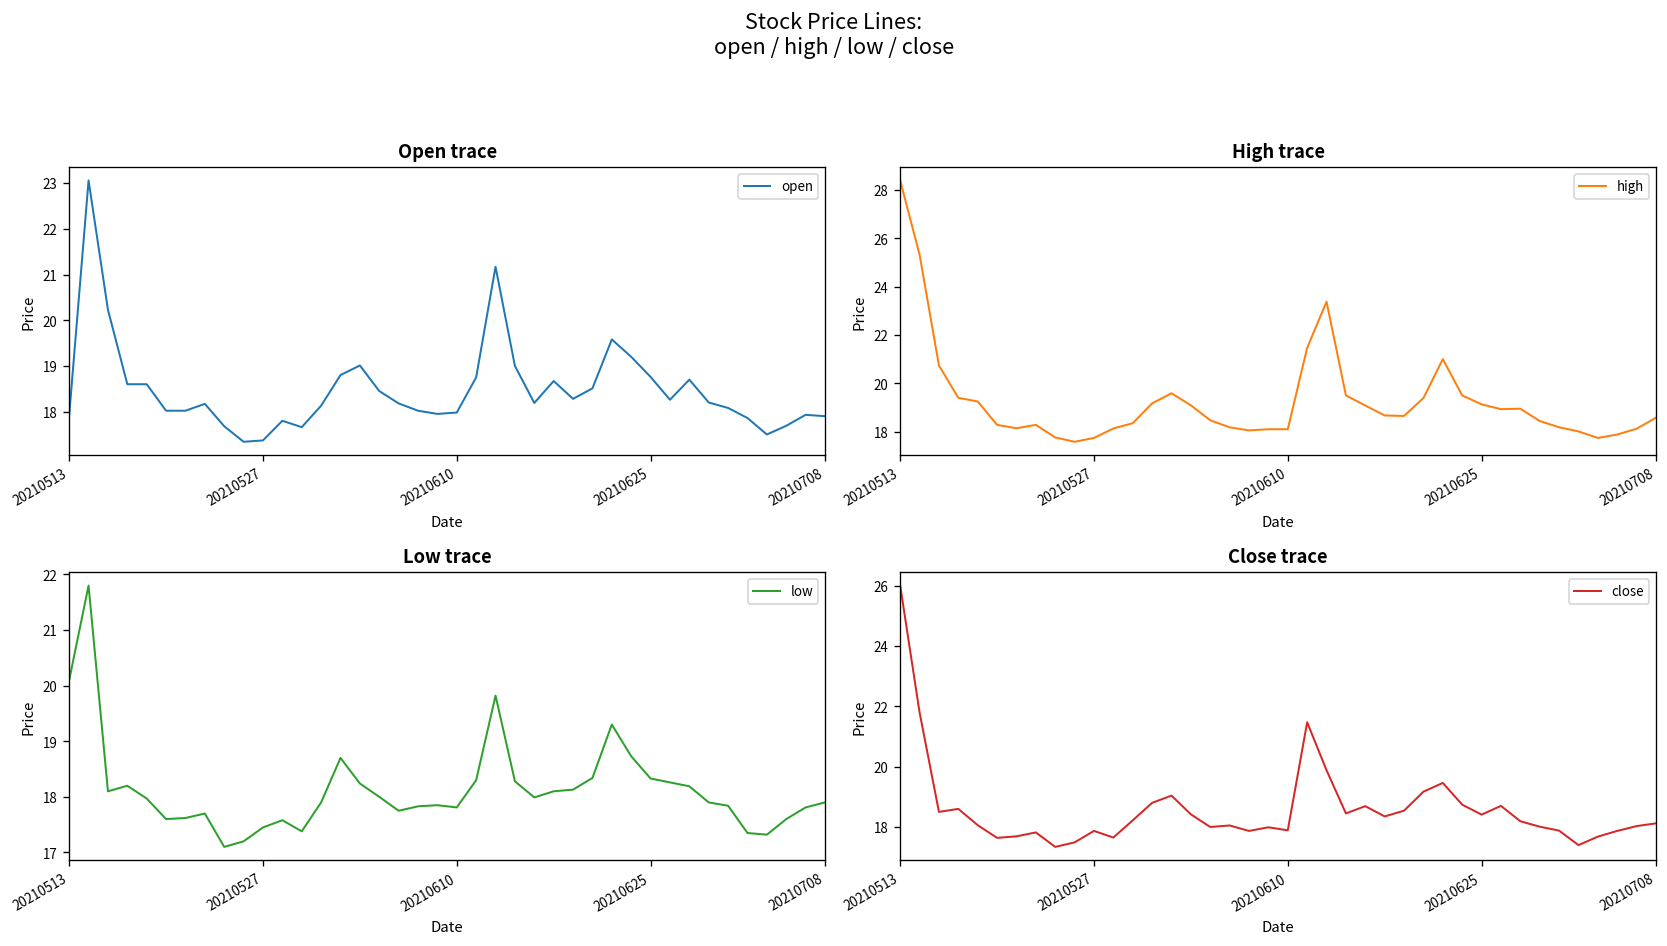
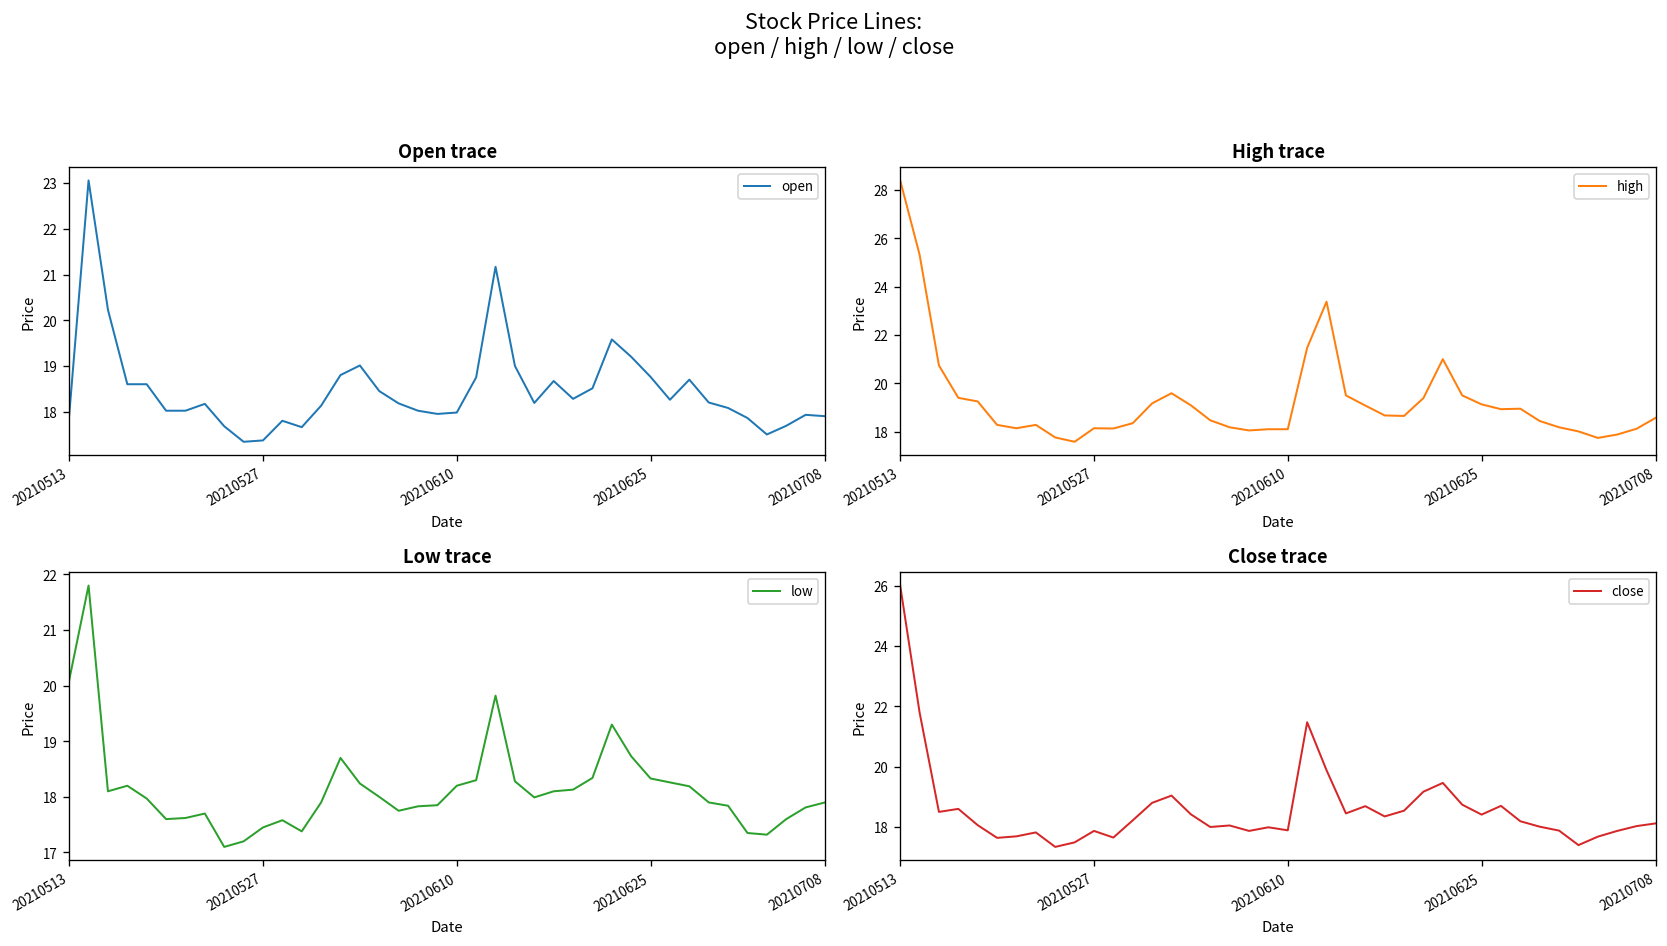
  {
    "Open trace": {
      "20210513": 17.9,
      "20210527": 17.4,
      "20210610": 18.0,
      "20210625": 18.8,
      "20210708": 17.9
    },
    "High trace": {
      "20210513": 28.4,
-     "20210527": 17.7,
+     "20210527": 18.1,
      "20210610": 18.1,
      "20210625": 19.1,
      "20210708": 18.6
    },
    "Low trace": {
      "20210513": 20.1,
      "20210527": 17.5,
-     "20210610": 17.8,
+     "20210610": 18.2,
      "20210625": 18.3,
      "20210708": 17.9
    },
    "Close trace": {
      "20210513": 26.0,
      "20210527": 17.9,
      "20210610": 17.9,
      "20210625": 18.4,
      "20210708": 18.1
    }
  }
